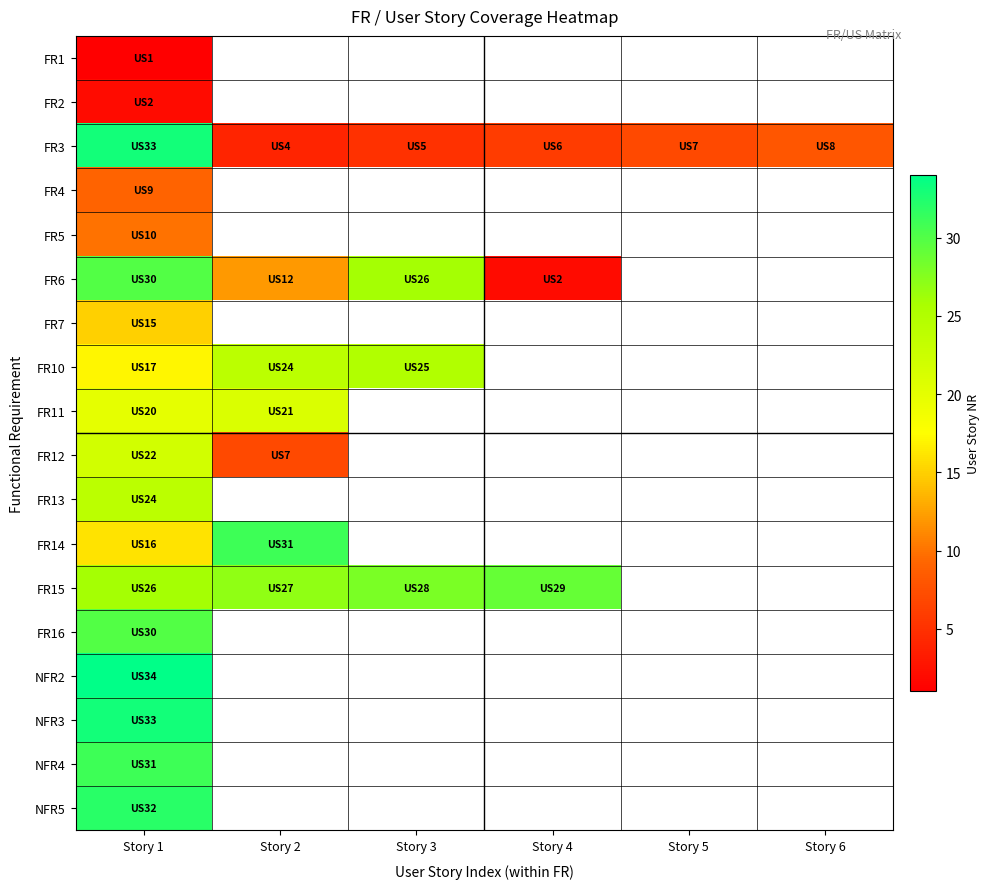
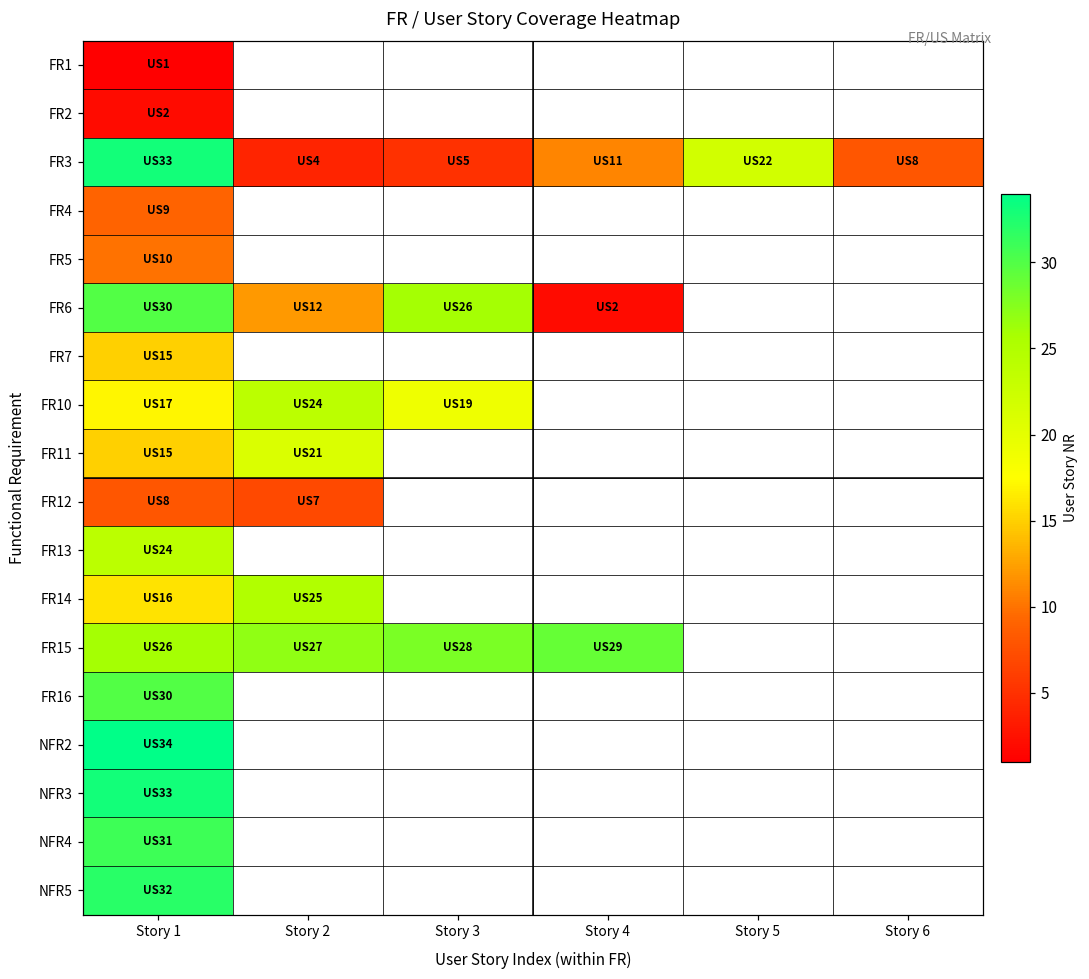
  {
    "FR3": {
-     "Story 4": 6,
-     "Story 5": 7
+     "Story 4": 11,
+     "Story 5": 22
    },
    "FR10": {
-     "Story 3": 25
+     "Story 3": 19
    },
    "FR11": {
-     "Story 1": 20
+     "Story 1": 15
    },
    "FR12": {
-     "Story 1": 22
+     "Story 1": 8
    },
    "FR14": {
-     "Story 2": 31
+     "Story 2": 25
    }
  }
